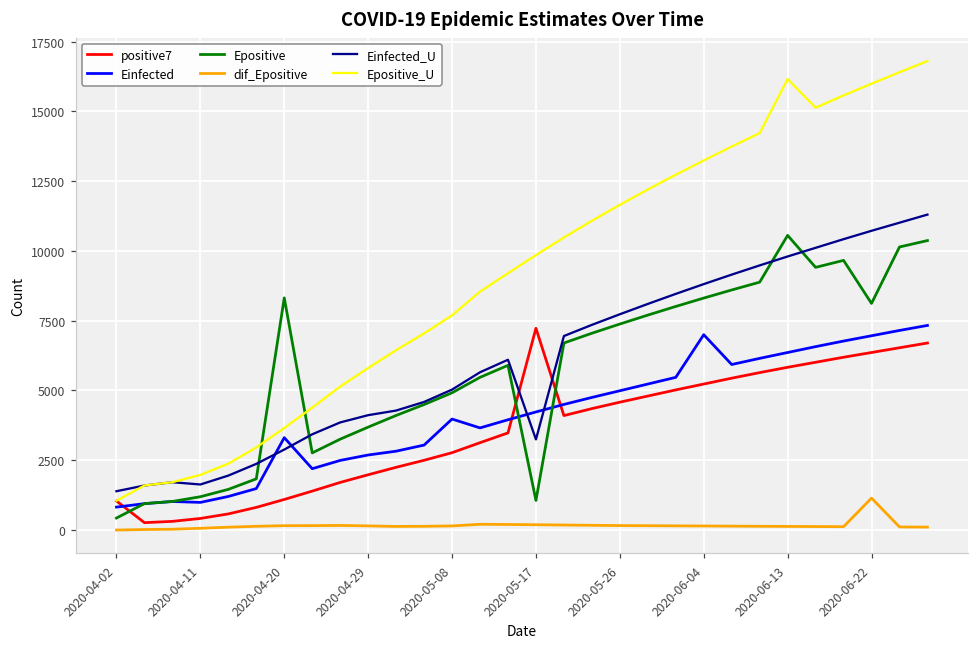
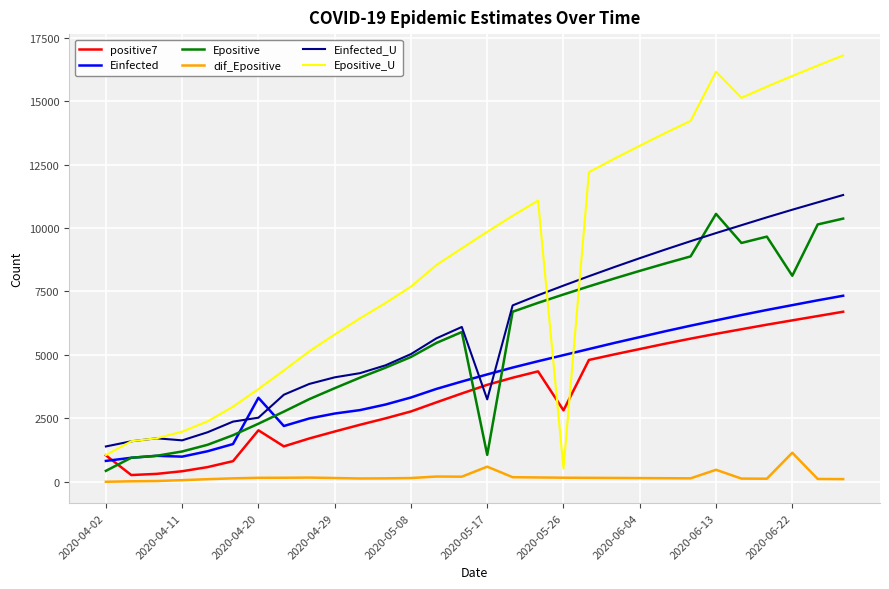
  {
    "positive7": {
      "2020-04-11": 400,
-     "2020-04-20": 1100,
+     "2020-04-20": 2000,
      "2020-04-29": 2000,
      "2020-05-08": 2800,
-     "2020-05-17": 7200,
-     "2020-05-26": 4600,
+     "2020-05-17": 3800,
+     "2020-05-26": 2800,
      "2020-06-04": 5200,
      "2020-06-13": 5800,
      "2020-06-22": 6400
    },
    "Einfected": {
      "2020-04-02": 800,
      "2020-04-11": 1000,
      "2020-04-20": 3300,
      "2020-04-29": 2700,
-     "2020-05-08": 4000,
+     "2020-05-08": 3300,
      "2020-05-17": 4200,
      "2020-05-26": 5000,
-     "2020-06-04": 7000,
+     "2020-06-04": 5700,
      "2020-06-13": 6400,
      "2020-06-22": 7000
    },
    "Epositive": {
      "2020-04-02": 400,
      "2020-04-11": 1200,
-     "2020-04-20": 8300,
+     "2020-04-20": 2300,
      "2020-04-29": 3700,
      "2020-05-08": 4900,
      "2020-05-17": 1100,
      "2020-05-26": 7400,
      "2020-06-04": 8300,
      "2020-06-13": 10600,
      "2020-06-22": 8100
    },
    "dif_Epositive": {
      "2020-04-02": 0,
      "2020-04-11": 100,
      "2020-04-20": 200,
      "2020-04-29": 100,
      "2020-05-08": 100,
-     "2020-05-17": 200,
+     "2020-05-17": 600,
      "2020-05-26": 200,
      "2020-06-04": 100,
-     "2020-06-13": 100,
+     "2020-06-13": 500,
      "2020-06-22": 1100
    },
    "Einfected_U": {
      "2020-04-02": 1400,
      "2020-04-11": 1600,
-     "2020-04-20": 2900,
+     "2020-04-20": 2500,
      "2020-04-29": 4100,
      "2020-05-08": 5000,
      "2020-05-17": 3200,
      "2020-05-26": 7700,
      "2020-06-04": 8800,
      "2020-06-13": 9800,
      "2020-06-22": 10700
    },
    "Epositive_U": {
      "2020-04-11": 2000,
      "2020-04-20": 3700,
      "2020-04-29": 5800,
      "2020-05-08": 7700,
      "2020-05-17": 9900,
-     "2020-05-26": 11700,
+     "2020-05-26": 500,
      "2020-06-04": 13200,
      "2020-06-13": 16200,
      "2020-06-22": 16000
    }
  }
